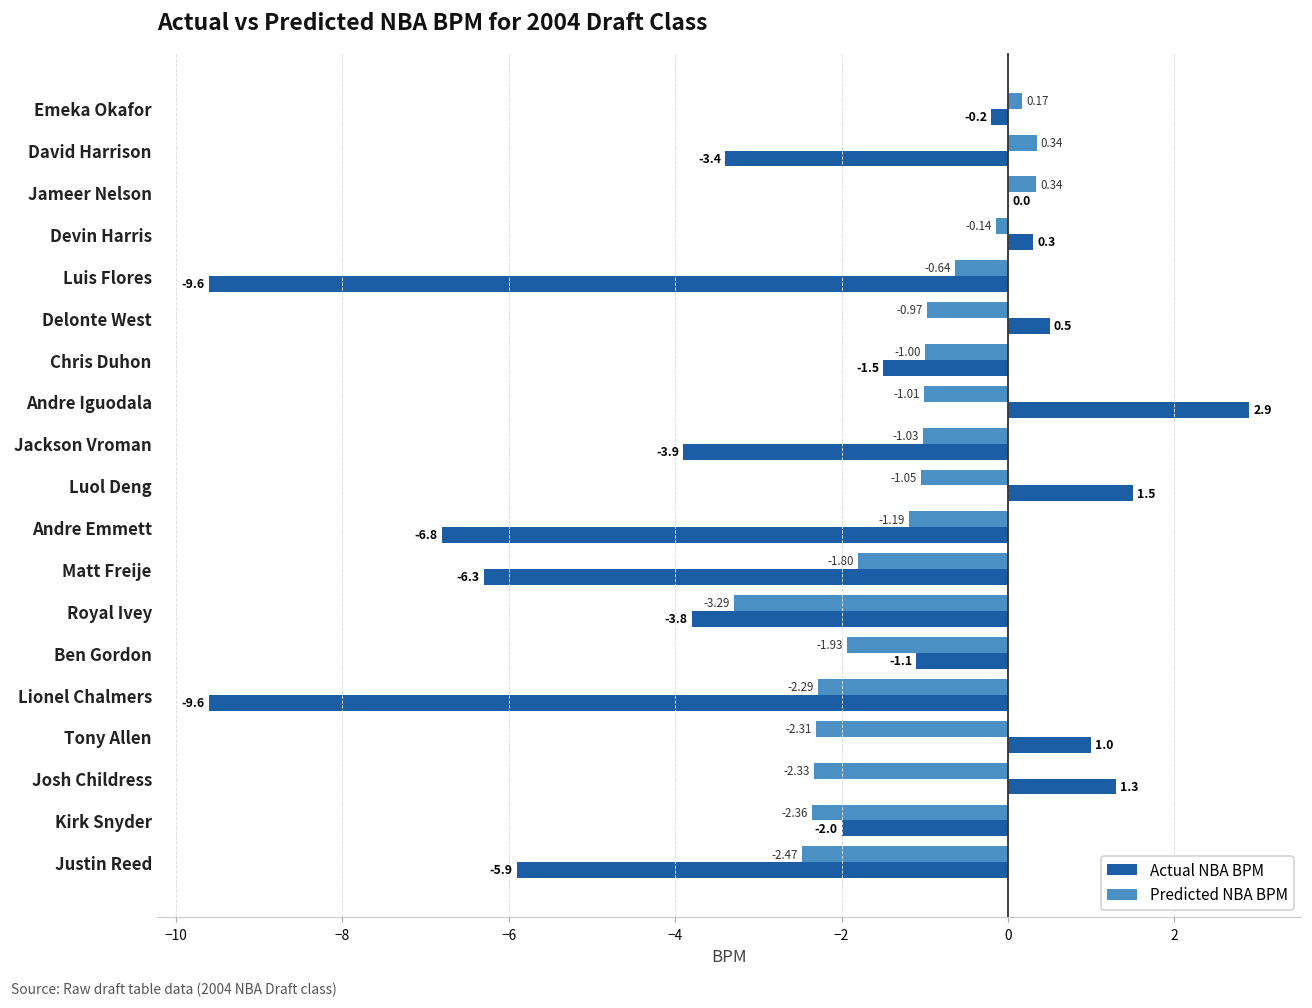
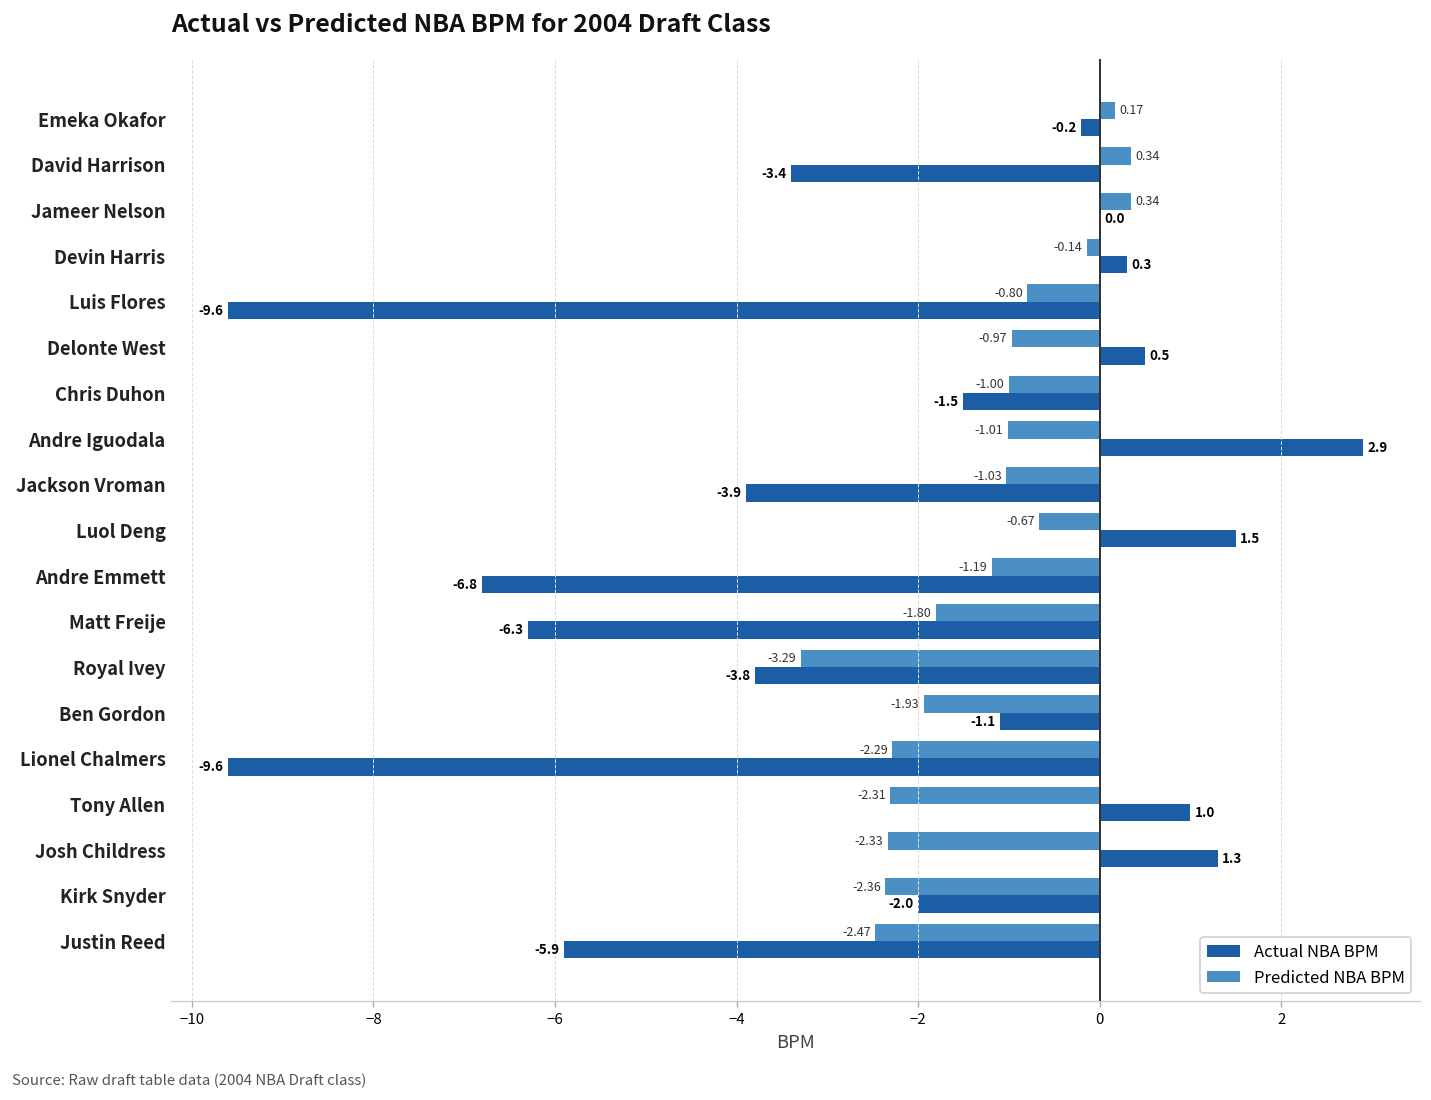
  {
    "Actual NBA BPM": {
      "Emeka Okafor": -0.2,
      "David Harrison": -3.4,
      "Jameer Nelson": 0.0,
      "Devin Harris": 0.3,
      "Luis Flores": -9.6,
      "Delonte West": 0.5,
      "Chris Duhon": -1.5,
      "Andre Iguodala": 2.9,
      "Jackson Vroman": -3.9,
      "Luol Deng": 1.5,
      "Andre Emmett": -6.8,
      "Matt Freije": -6.3,
      "Royal Ivey": -3.8,
      "Ben Gordon": -1.1,
      "Lionel Chalmers": -9.6,
      "Tony Allen": 1.0,
      "Josh Childress": 1.3,
      "Kirk Snyder": -2.0,
      "Justin Reed": -5.9
    },
    "Predicted NBA BPM": {
      "Emeka Okafor": 0.17,
      "David Harrison": 0.34,
      "Jameer Nelson": 0.34,
      "Devin Harris": -0.14,
-     "Luis Flores": -0.64,
+     "Luis Flores": -0.80,
      "Delonte West": -0.97,
      "Chris Duhon": -1.00,
      "Andre Iguodala": -1.01,
      "Jackson Vroman": -1.03,
-     "Luol Deng": -1.05,
+     "Luol Deng": -0.67,
      "Andre Emmett": -1.19,
      "Matt Freije": -1.80,
      "Royal Ivey": -3.29,
      "Ben Gordon": -1.93,
      "Lionel Chalmers": -2.29,
      "Tony Allen": -2.31,
      "Josh Childress": -2.33,
      "Kirk Snyder": -2.36,
      "Justin Reed": -2.47
    }
  }
